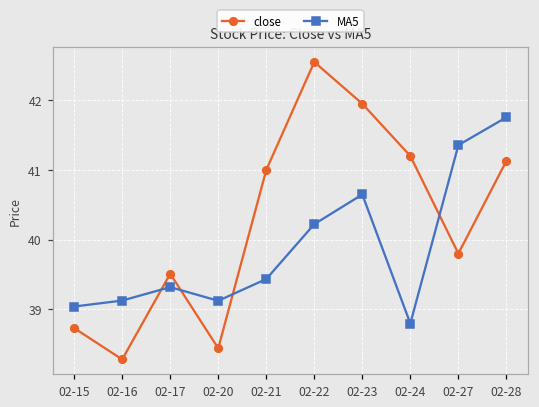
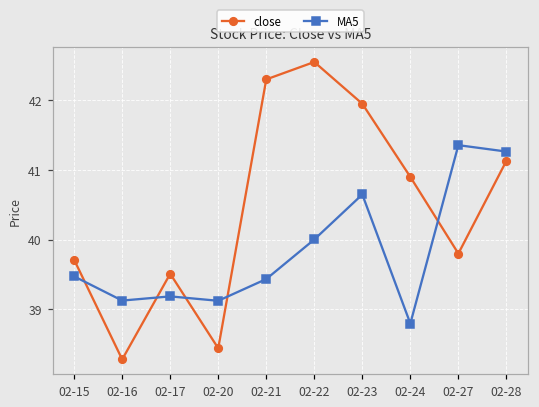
  {
    "close": {
-     "02-15": 38.7,
+     "02-15": 39.7,
      "02-16": 38.3,
      "02-17": 39.5,
      "02-20": 38.4,
-     "02-21": 41.0,
+     "02-21": 42.3,
      "02-22": 42.6,
      "02-23": 42.0,
-     "02-24": 41.2,
+     "02-24": 40.9,
      "02-27": 39.8,
      "02-28": 41.1
    },
    "MA5": {
-     "02-15": 39.0,
+     "02-15": 39.5,
      "02-16": 39.1,
-     "02-17": 39.3,
+     "02-17": 39.2,
      "02-20": 39.1,
      "02-21": 39.4,
-     "02-22": 40.2,
+     "02-22": 40.0,
      "02-23": 40.6,
      "02-24": 38.8,
      "02-27": 41.4,
-     "02-28": 41.8
+     "02-28": 41.3
    }
  }
